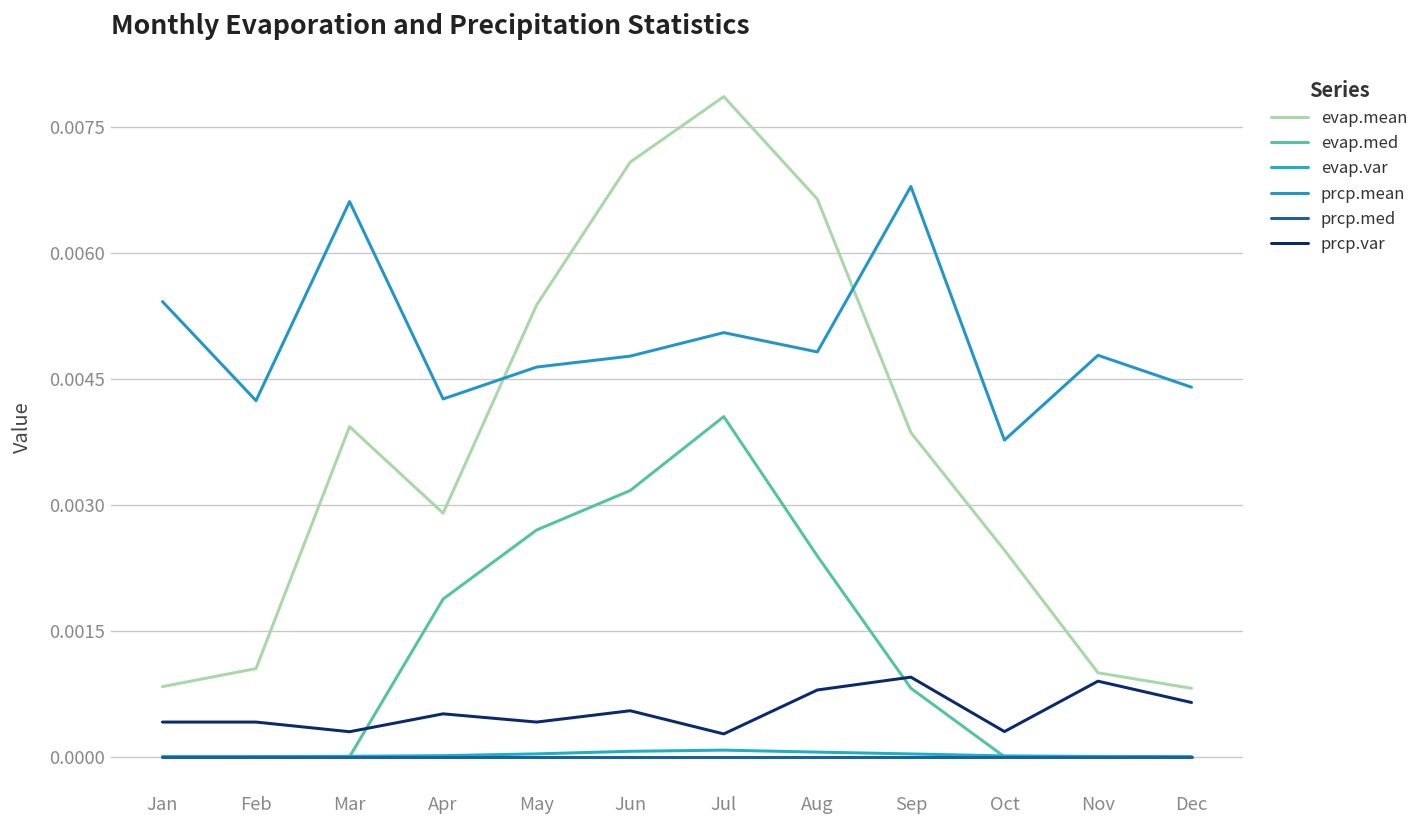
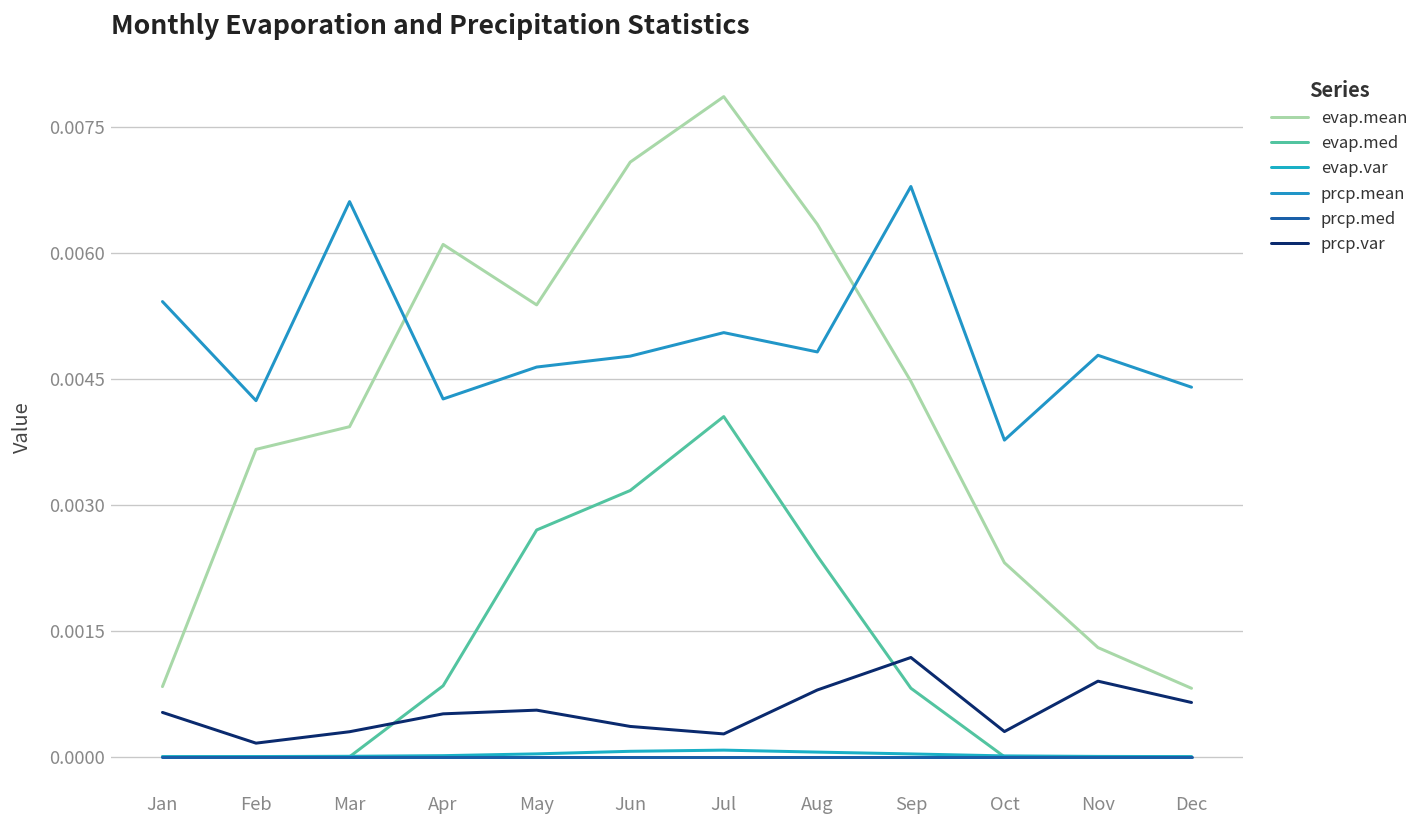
  {
    "evap.mean": {
      "Jan": 0.0008,
-     "Feb": 0.0011,
+     "Feb": 0.0037,
      "Mar": 0.0039,
-     "Apr": 0.0029,
+     "Apr": 0.0061,
      "May": 0.0054,
      "Jun": 0.0071,
      "Jul": 0.0079,
-     "Aug": 0.0066,
-     "Sep": 0.0039,
-     "Oct": 0.0025,
-     "Nov": 0.0010,
+     "Aug": 0.0063,
+     "Sep": 0.0045,
+     "Oct": 0.0023,
+     "Nov": 0.0013,
      "Dec": 0.0008
    },
    "evap.med": {
-     "Apr": 0.0019,
+     "Apr": 0.0008,
      "May": 0.0027,
      "Jun": 0.0032,
      "Jul": 0.0041,
      "Aug": 0.0024,
      "Sep": 0.0008
    },
    "prcp.med": {
      "Jun": 0.0000,
      "Jul": 0.0000,
      "Aug": 0.0000
    },
    "prcp.var": {
-     "Jan": 0.0004,
-     "Feb": 0.0004,
+     "Jan": 0.0005,
+     "Feb": 0.0002,
      "Mar": 0.0003,
      "Apr": 0.0005,
-     "May": 0.0004,
-     "Jun": 0.0005,
+     "May": 0.0006,
+     "Jun": 0.0004,
      "Jul": 0.0003,
      "Aug": 0.0008,
-     "Sep": 0.0009,
+     "Sep": 0.0012,
      "Oct": 0.0003,
      "Nov": 0.0009,
      "Dec": 0.0006
    }
  }
